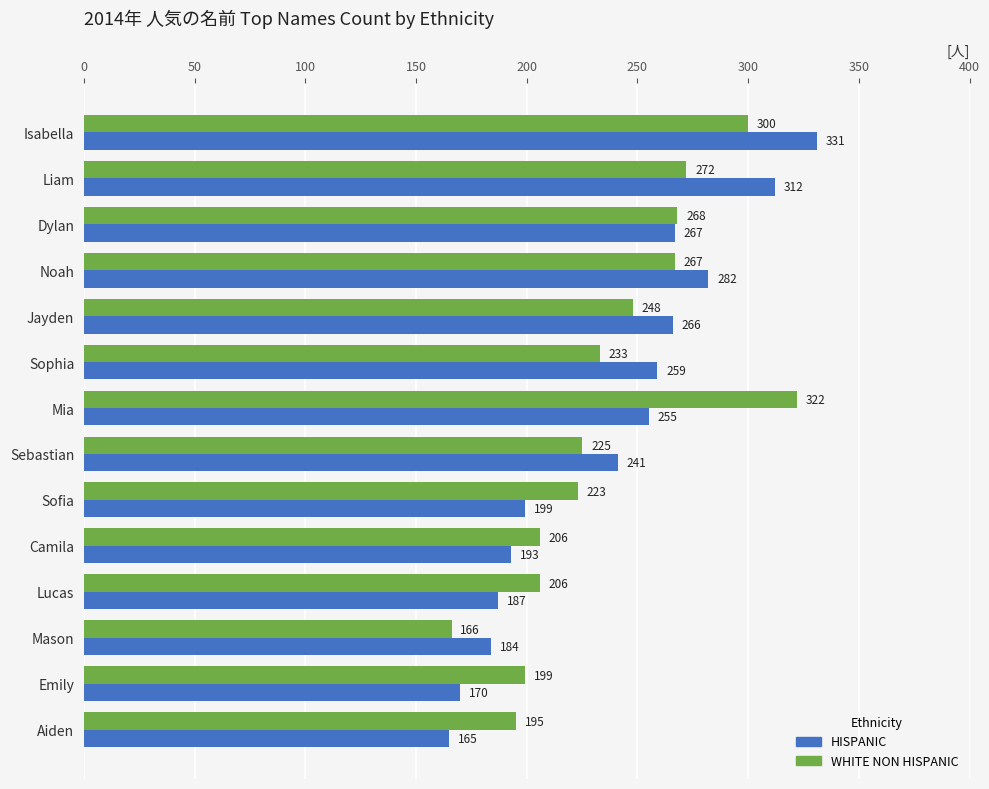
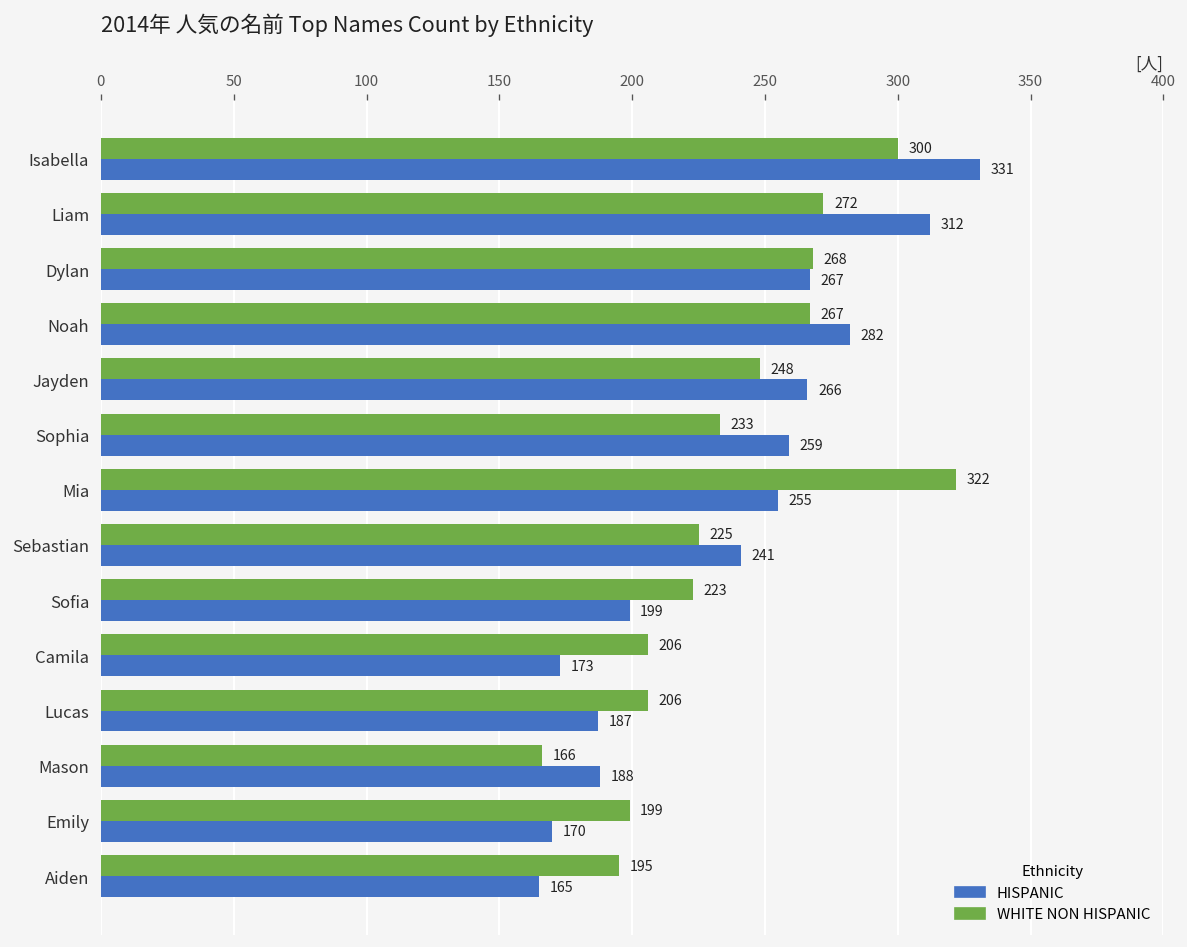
  {
    "HISPANIC": {
      "Isabella": 331,
      "Liam": 312,
      "Dylan": 267,
      "Noah": 282,
      "Jayden": 266,
      "Sophia": 259,
      "Mia": 255,
      "Sebastian": 241,
      "Sofia": 199,
-     "Camila": 193,
+     "Camila": 173,
      "Lucas": 187,
-     "Mason": 184,
+     "Mason": 188,
      "Emily": 170,
      "Aiden": 165
    },
    "WHITE NON HISPANIC": {
      "Isabella": 300,
      "Liam": 272,
      "Dylan": 268,
      "Noah": 267,
      "Jayden": 248,
      "Sophia": 233,
      "Mia": 322,
      "Sebastian": 225,
      "Sofia": 223,
      "Camila": 206,
      "Lucas": 206,
      "Mason": 166,
      "Emily": 199,
      "Aiden": 195
    }
  }
